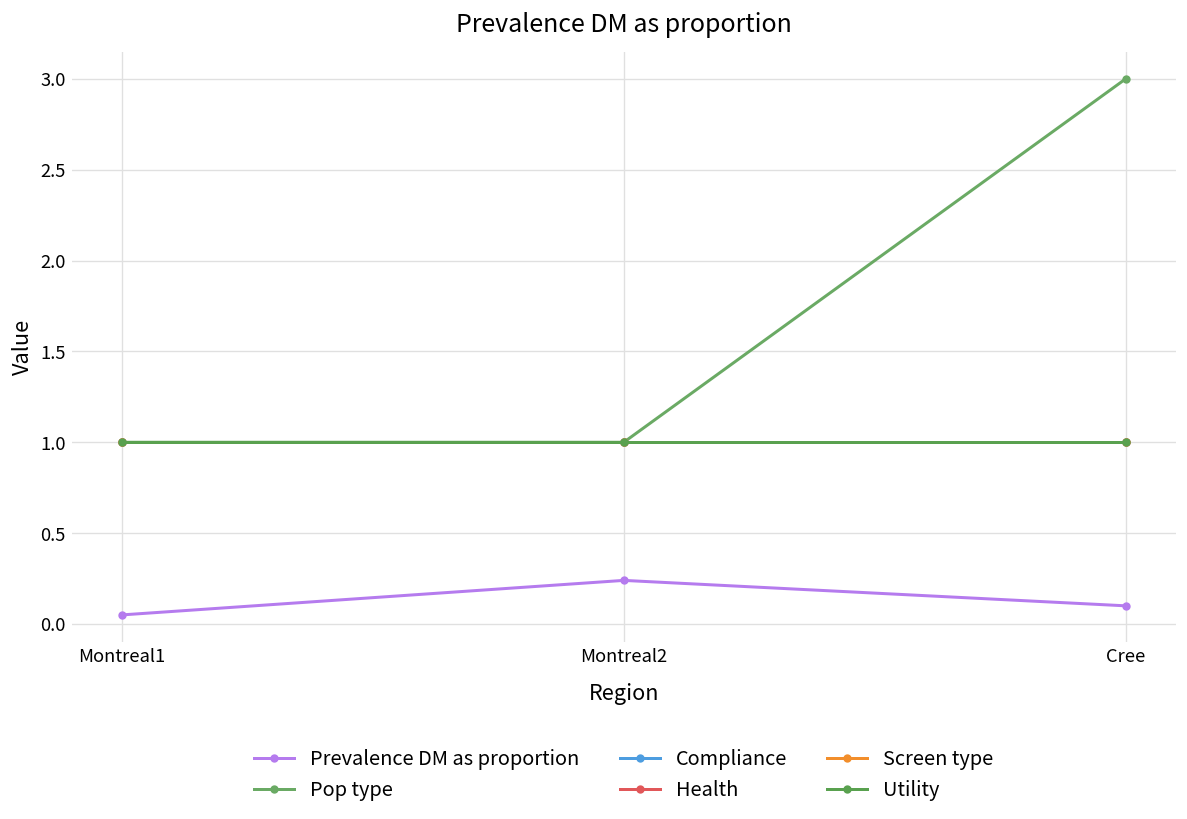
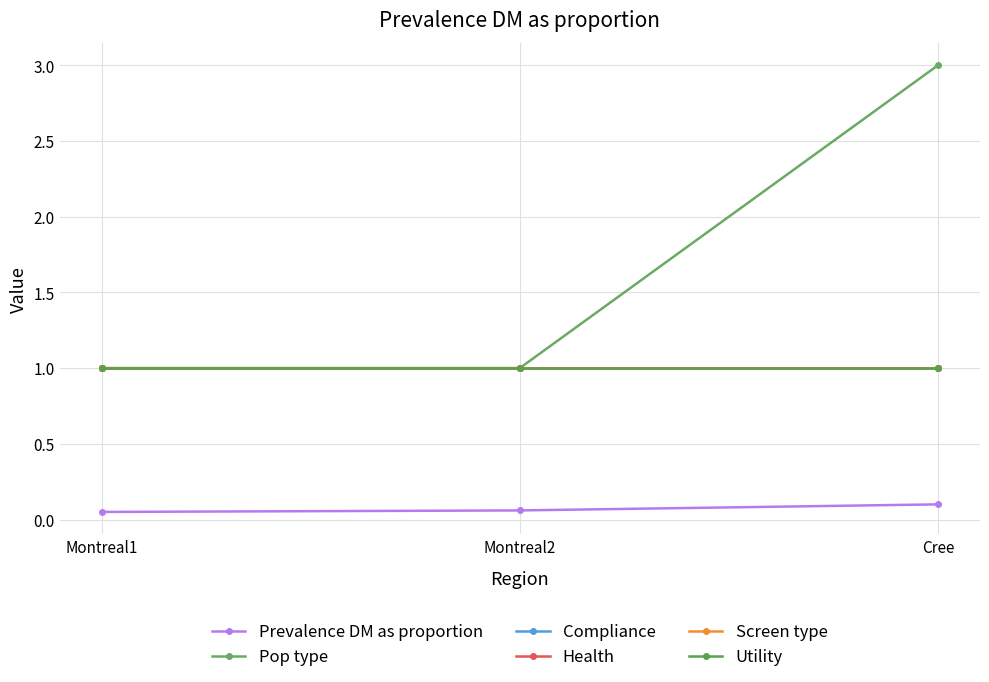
  {
    "Prevalence DM as proportion": {
      "Montreal1": 0.05,
-     "Montreal2": 0.24,
+     "Montreal2": 0.06,
      "Cree": 0.10
    }
  }
